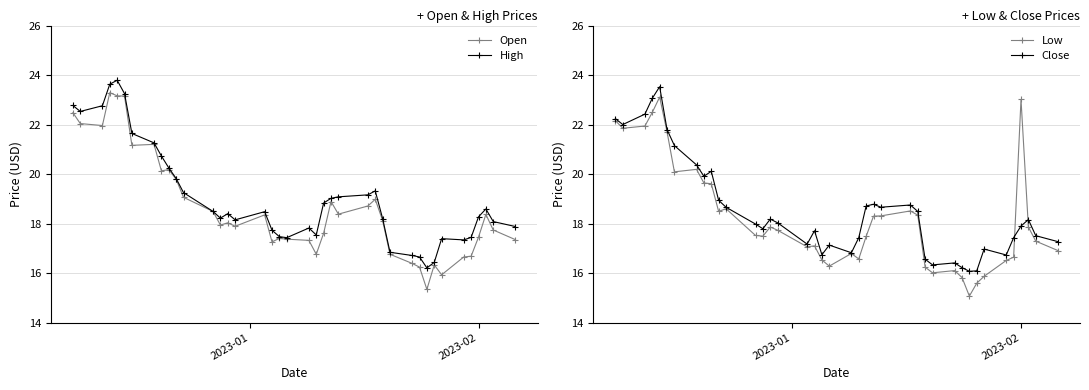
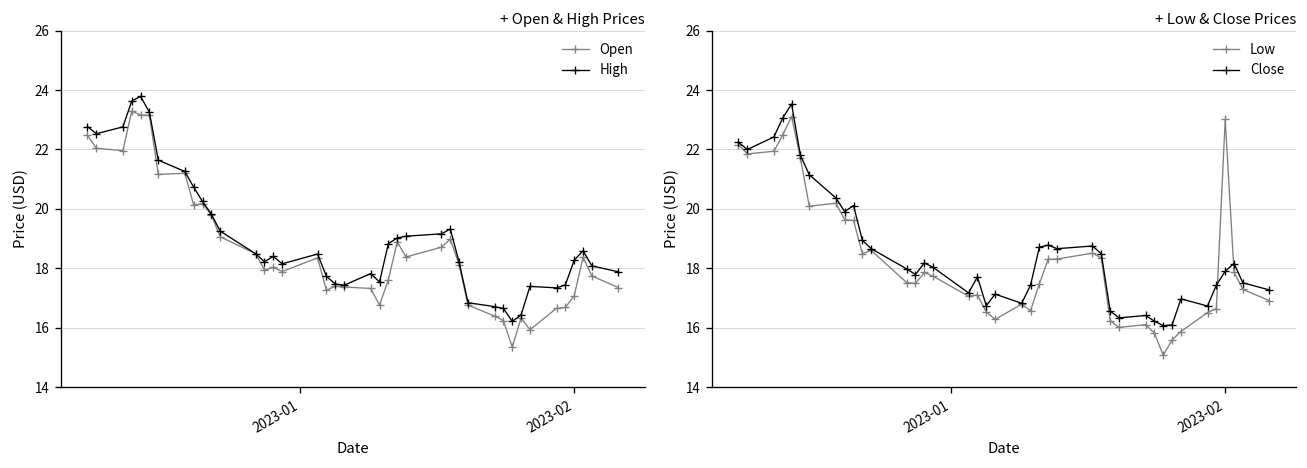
  {
    "+ Open & High Prices": {
      "Open": {
-       "2023-02": 17.5
+       "2023-02": 17.1
      },
      "High": {
        "2023-02": 18.3
      }
    },
    "+ Low & Close Prices": {
      "Low": {
        "2023-02": 23.0
      },
      "Close": {
        "2023-02": 17.9
      }
    }
  }
